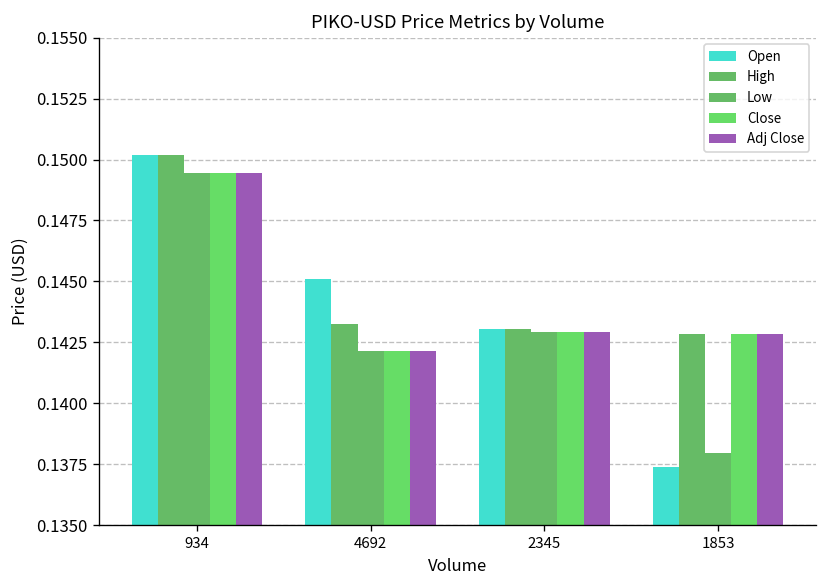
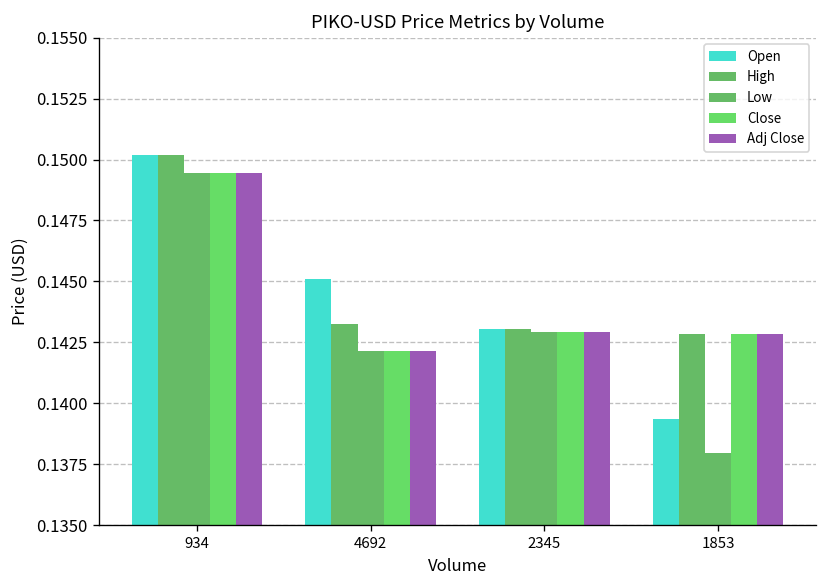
  {
    "Open": {
      "934": 0.1502,
      "4692": 0.1451,
      "2345": 0.1430,
-     "1853": 0.1374
+     "1853": 0.1394
    },
    "Adj Close": {
      "934": 0.1494,
      "4692": 0.1421,
      "2345": 0.1429,
      "1853": 0.1429
    }
  }
